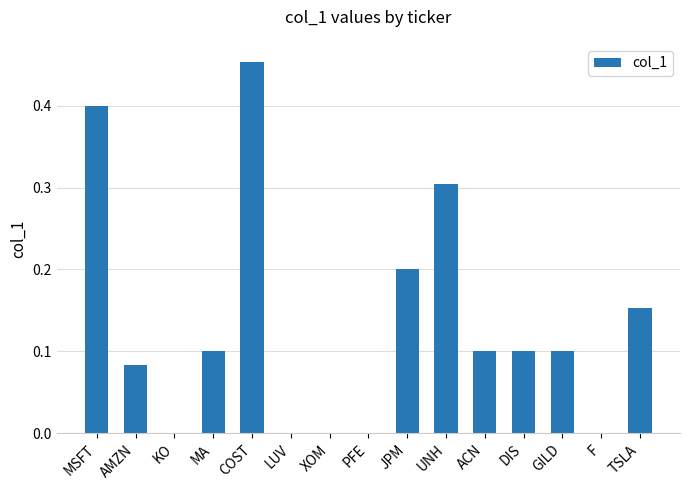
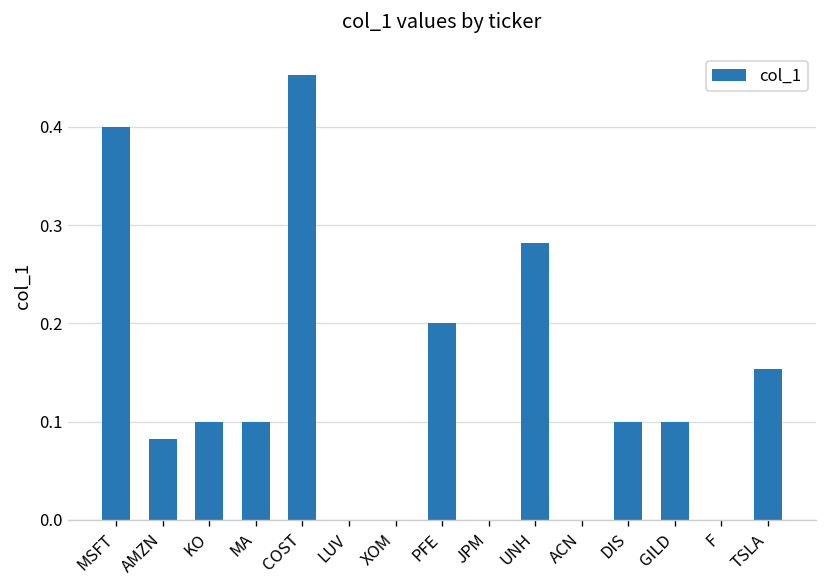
  {
    "MSFT": 0.40,
    "AMZN": 0.08,
-   "KO": 0.0,
+   "KO": 0.1,
    "MA": 0.10,
    "COST": 0.45,
    "LUV": 0.00,
    "XOM": 0.00,
-   "PFE": 0.0,
-   "JPM": 0.2,
-   "UNH": 0.30,
-   "ACN": 0.1,
+   "PFE": 0.2,
+   "JPM": 0.0,
+   "UNH": 0.28,
+   "ACN": 0.0,
    "DIS": 0.10,
    "GILD": 0.10,
    "F": 0.00,
    "TSLA": 0.15
  }
